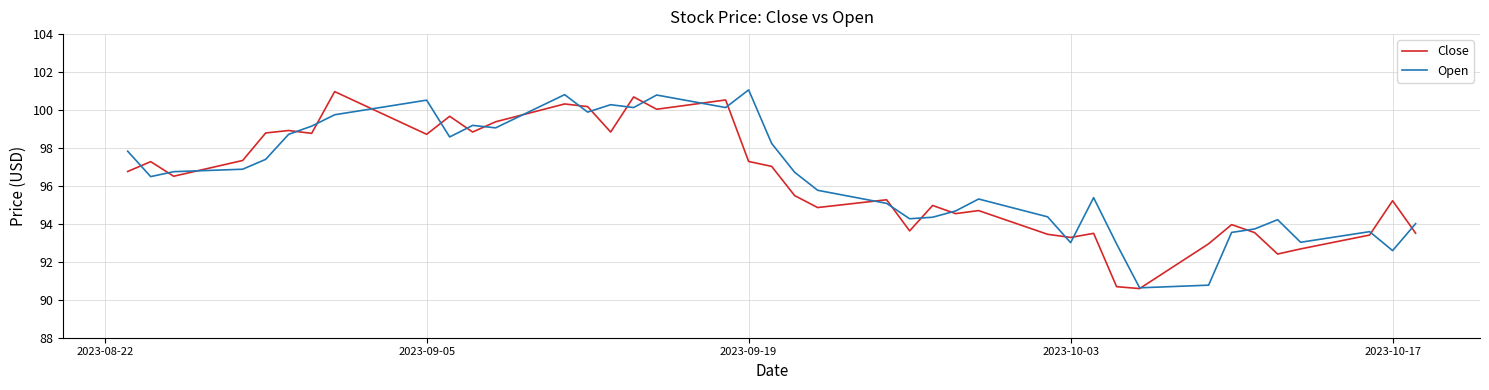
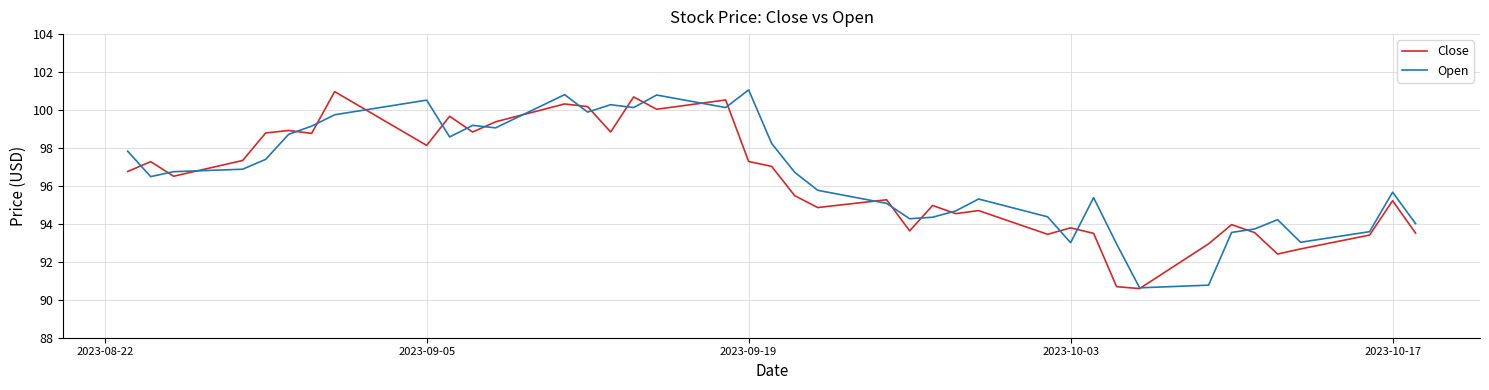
  {
    "Close": {
-     "2023-09-05": 98.7,
+     "2023-09-05": 98.1,
      "2023-09-19": 97.3,
-     "2023-10-03": 93.3,
+     "2023-10-03": 93.8,
      "2023-10-17": 95.2
    },
    "Open": {
      "2023-09-05": 100.5,
      "2023-09-19": 101.1,
      "2023-10-03": 93.0,
-     "2023-10-17": 92.6
+     "2023-10-17": 95.7
    }
  }
